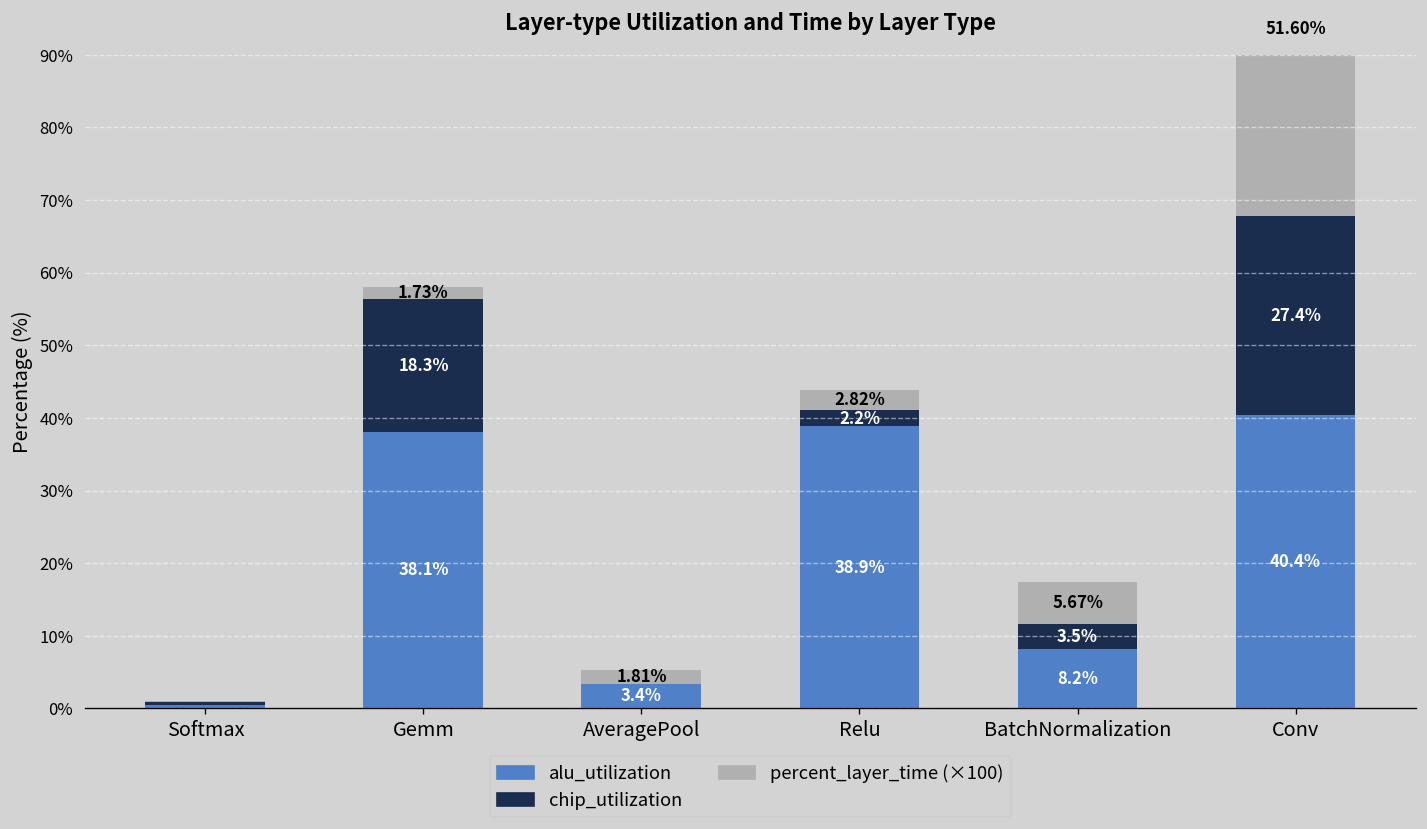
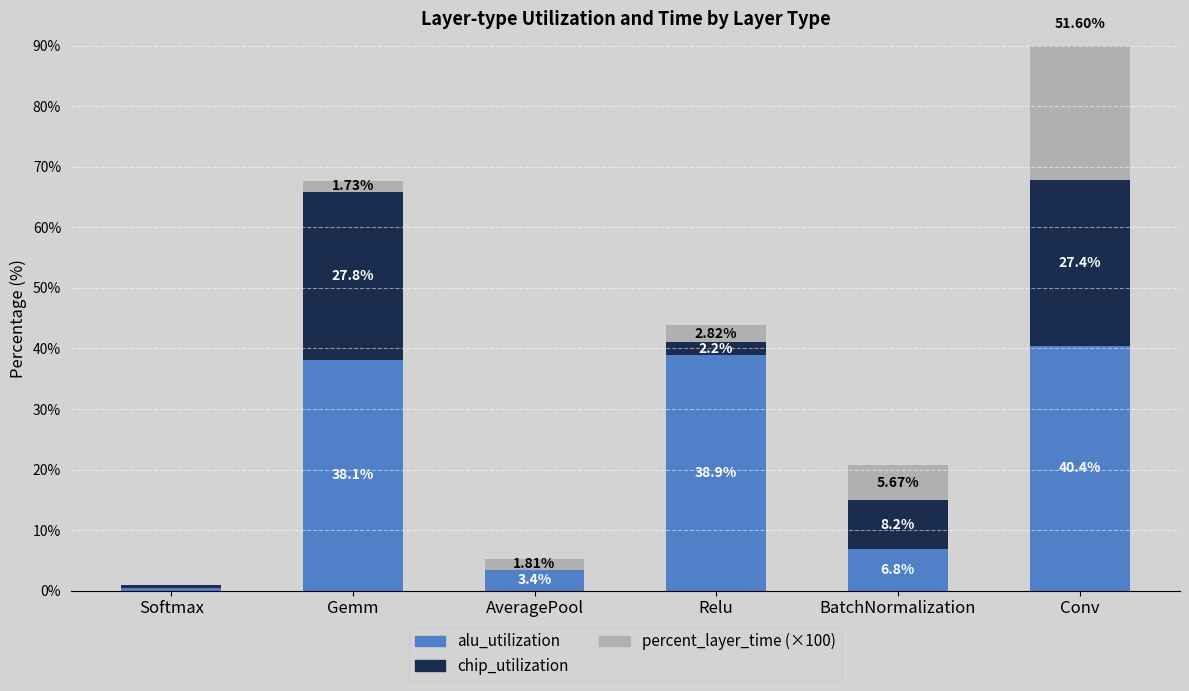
  {
    "alu_utilization": {
      "Gemm": "38.1%",
      "AveragePool": "3.4%",
      "Relu": "38.9%",
-     "BatchNormalization": "8.2%",
+     "BatchNormalization": "6.8%",
      "Conv": "40.4%"
    },
    "chip_utilization": {
-     "Gemm": "18.3%",
+     "Gemm": "27.8%",
      "Relu": "2.2%",
-     "BatchNormalization": "3.5%",
+     "BatchNormalization": "8.2%",
      "Conv": "27.4%"
    },
    "percent_layer_time (×100)": {
      "Gemm": "1.73%",
      "AveragePool": "1.81%",
      "Relu": "2.82%",
      "BatchNormalization": "5.67%"
    }
  }
